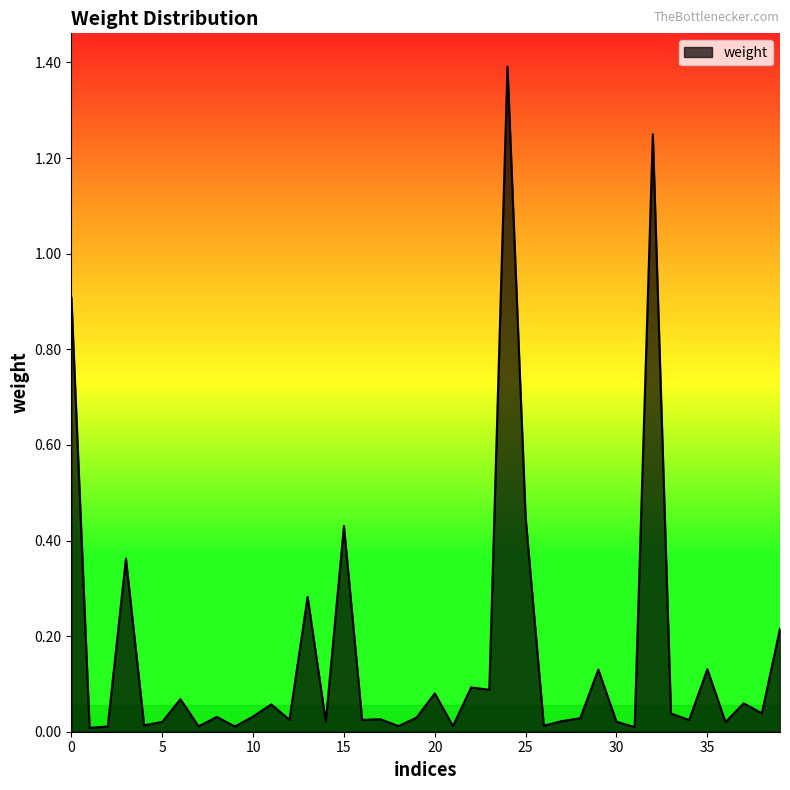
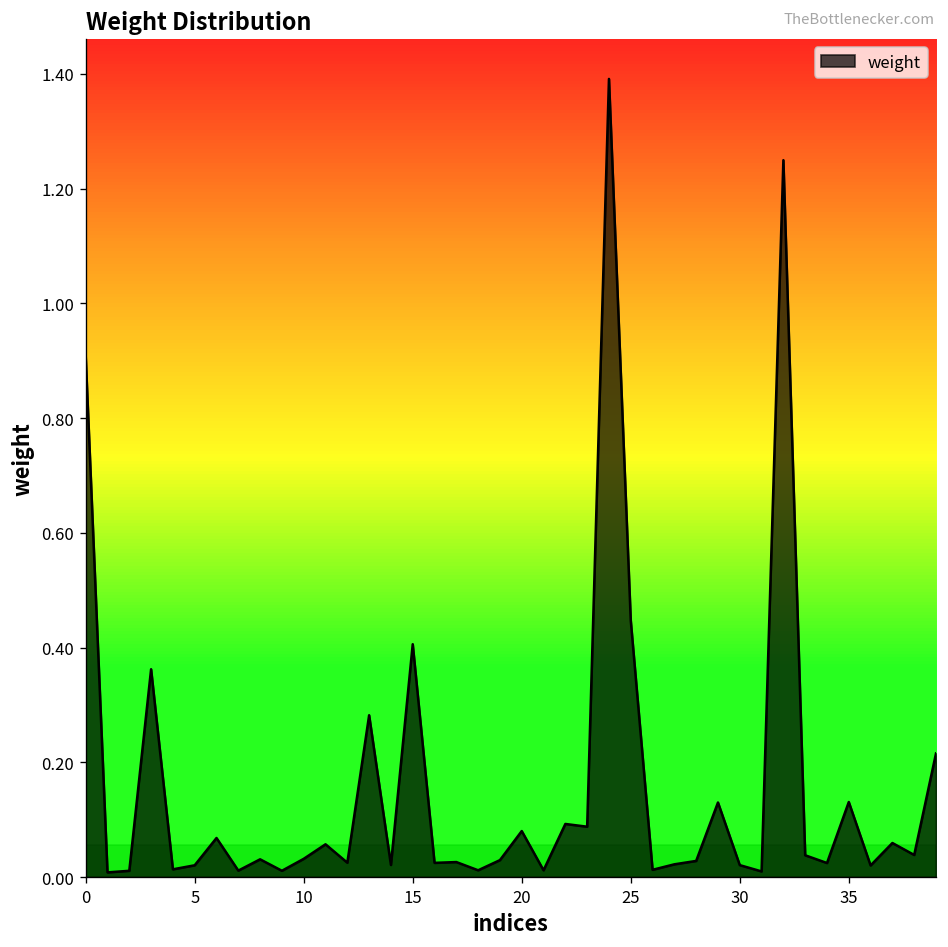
  {
    "0": 0.91,
-   "15": 0.43,
+   "15": 0.41,
    "20": 0.08,
    "25": 0.45,
    "35": 0.13
  }
